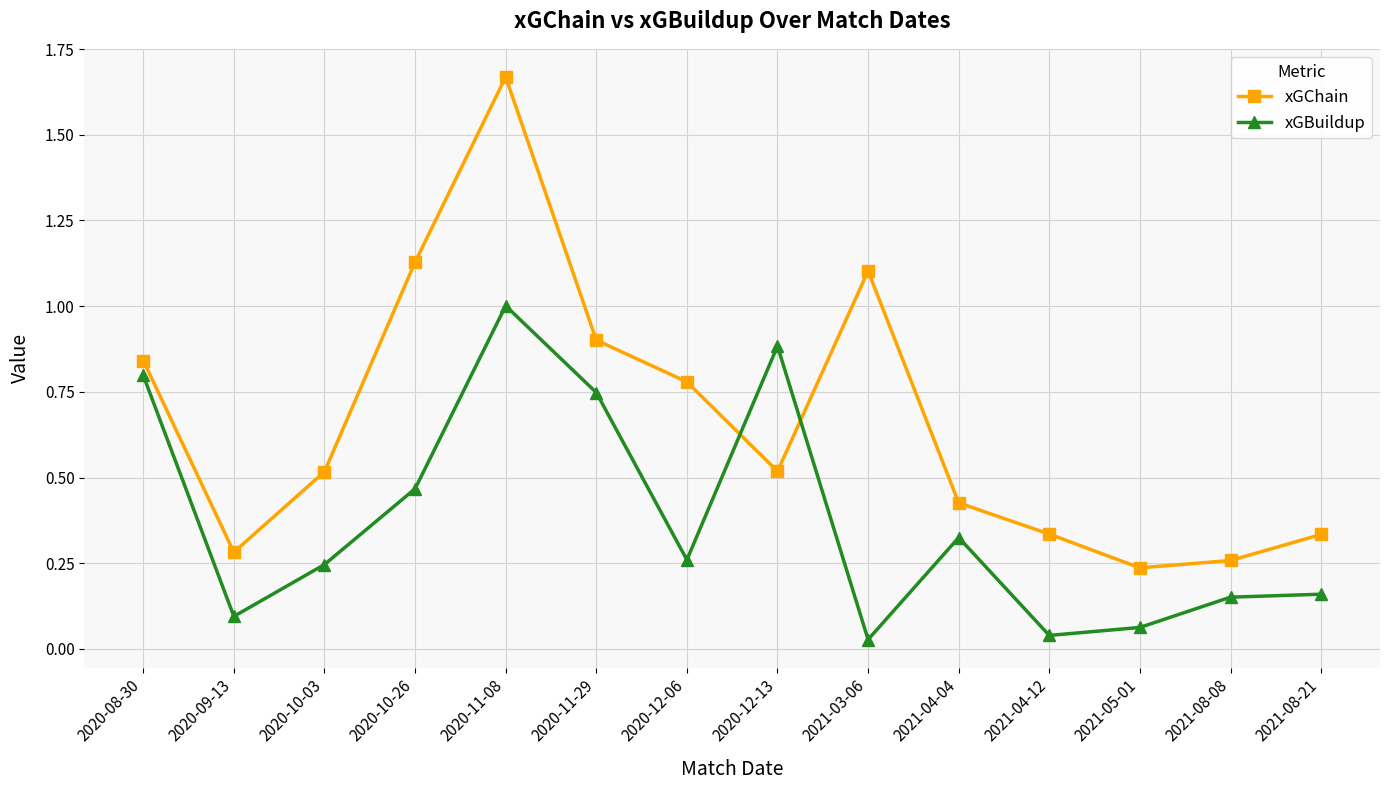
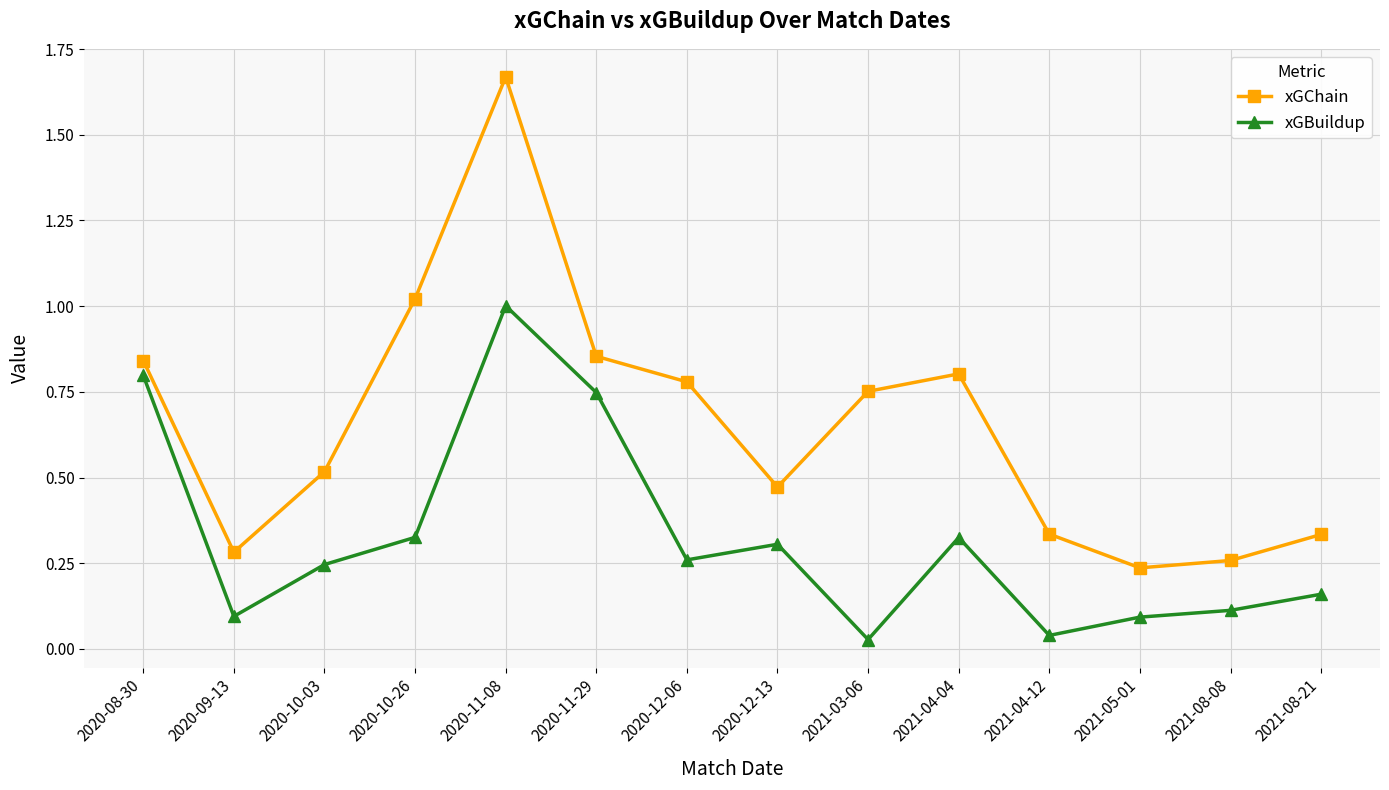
  {
    "xGChain": {
      "2020-08-30": 0.84,
      "2020-09-13": 0.28,
      "2020-10-03": 0.52,
-     "2020-10-26": 1.13,
+     "2020-10-26": 1.02,
      "2020-11-08": 1.67,
-     "2020-11-29": 0.90,
+     "2020-11-29": 0.85,
      "2020-12-06": 0.78,
-     "2020-12-13": 0.52,
-     "2021-03-06": 1.10,
-     "2021-04-04": 0.43,
+     "2020-12-13": 0.47,
+     "2021-03-06": 0.75,
+     "2021-04-04": 0.80,
      "2021-04-12": 0.33,
      "2021-05-01": 0.24,
      "2021-08-08": 0.26,
      "2021-08-21": 0.33
    },
    "xGBuildup": {
      "2020-08-30": 0.80,
      "2020-09-13": 0.10,
      "2020-10-03": 0.25,
-     "2020-10-26": 0.47,
+     "2020-10-26": 0.33,
      "2020-11-08": 1.00,
      "2020-11-29": 0.75,
      "2020-12-06": 0.26,
-     "2020-12-13": 0.88,
+     "2020-12-13": 0.31,
      "2021-03-06": 0.03,
      "2021-04-04": 0.32,
      "2021-04-12": 0.04,
-     "2021-05-01": 0.06,
-     "2021-08-08": 0.15,
+     "2021-05-01": 0.09,
+     "2021-08-08": 0.11,
      "2021-08-21": 0.16
    }
  }
